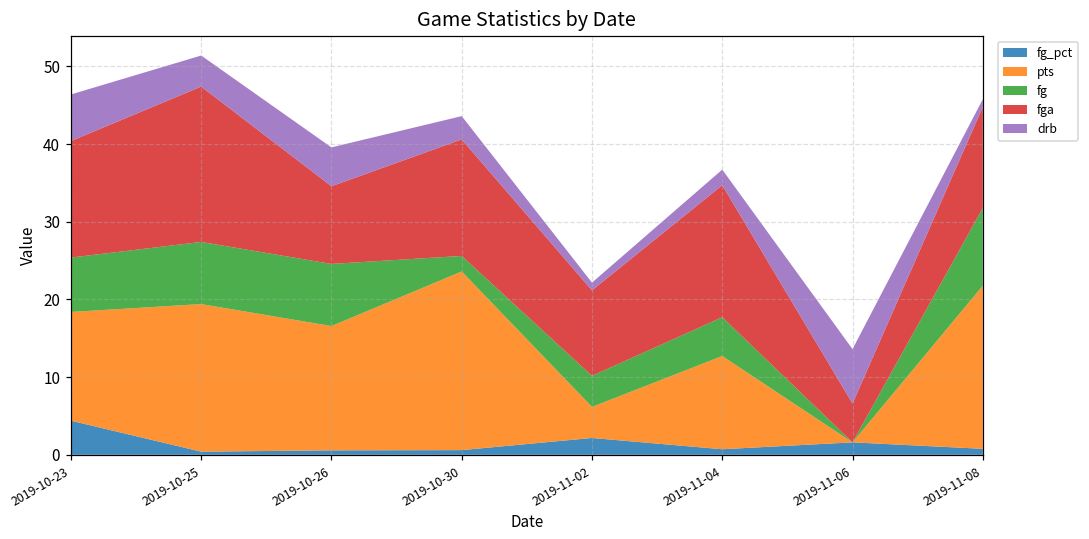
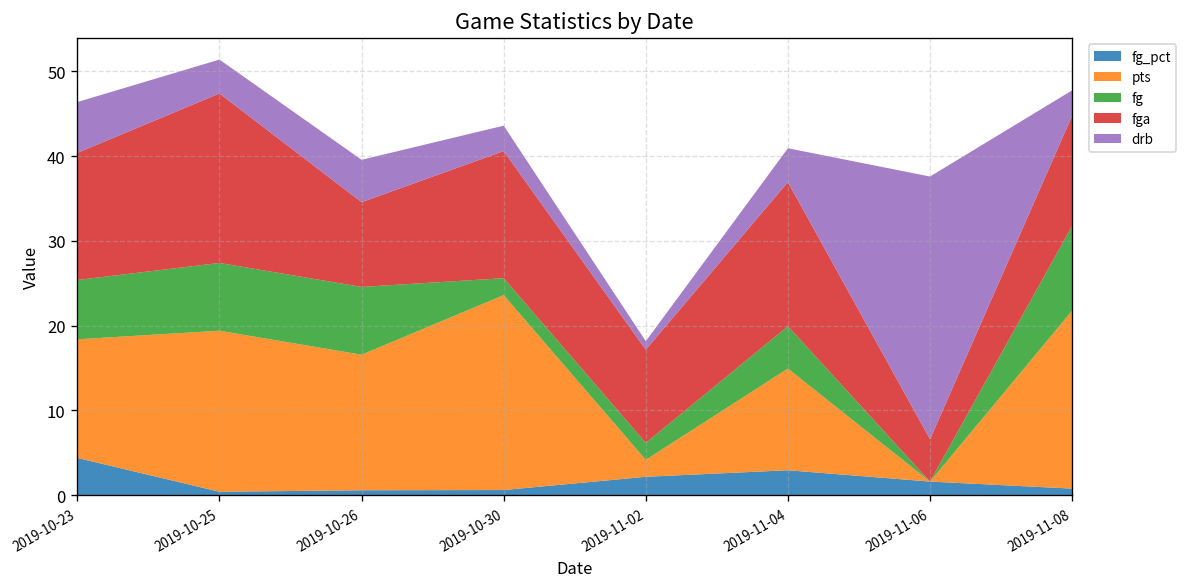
  {
    "fg_pct": {
      "2019-10-23": 4,
      "2019-10-25": 0,
      "2019-10-26": 1,
      "2019-10-30": 1,
      "2019-11-02": 2,
-     "2019-11-04": 1,
+     "2019-11-04": 3,
      "2019-11-08": 1
    },
    "pts": {
      "2019-10-23": 14,
      "2019-10-25": 19,
      "2019-10-26": 16,
      "2019-10-30": 23,
-     "2019-11-02": 4,
+     "2019-11-02": 2,
      "2019-11-04": 12,
      "2019-11-08": 21
    },
    "fg": {
      "2019-10-23": 7,
      "2019-10-25": 8,
      "2019-10-26": 8,
      "2019-10-30": 2,
-     "2019-11-02": 4,
+     "2019-11-02": 2,
      "2019-11-04": 5,
      "2019-11-08": 10
    },
    "fga": {
      "2019-10-23": 15,
      "2019-10-25": 20,
      "2019-10-26": 10,
      "2019-10-30": 15,
      "2019-11-02": 11,
      "2019-11-04": 17,
      "2019-11-06": 5,
      "2019-11-08": 13
    },
    "drb": {
      "2019-10-23": 6,
      "2019-10-25": 4,
      "2019-10-26": 5,
      "2019-10-30": 3,
      "2019-11-02": 1,
-     "2019-11-04": 2,
-     "2019-11-06": 7,
-     "2019-11-08": 1
+     "2019-11-04": 4,
+     "2019-11-06": 31,
+     "2019-11-08": 3
    }
  }
